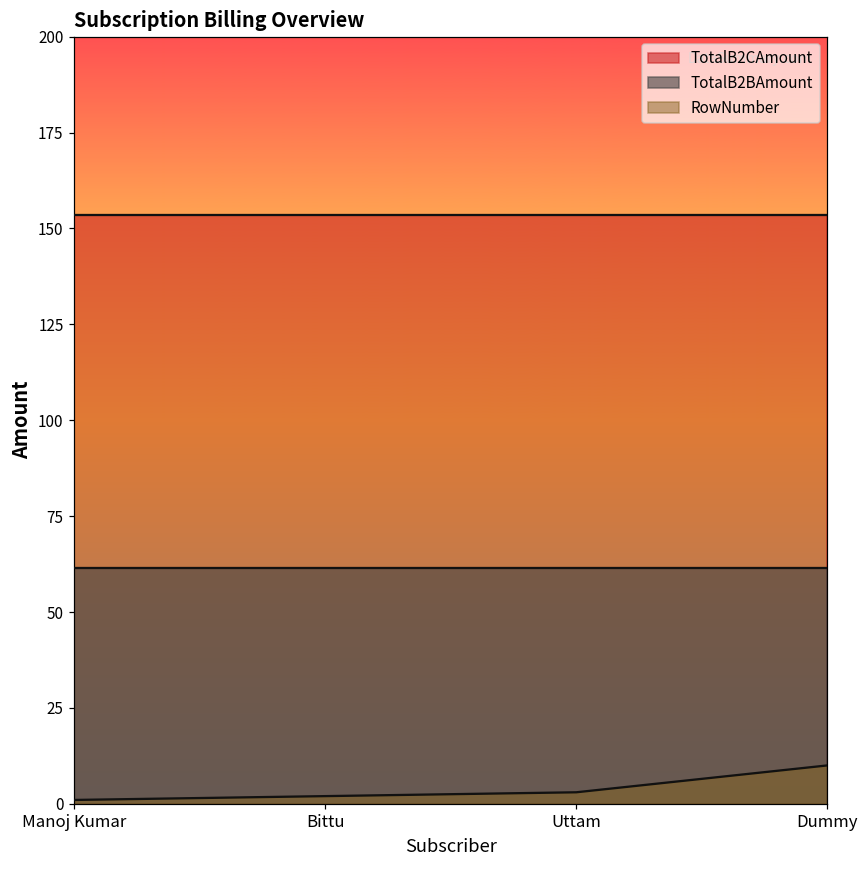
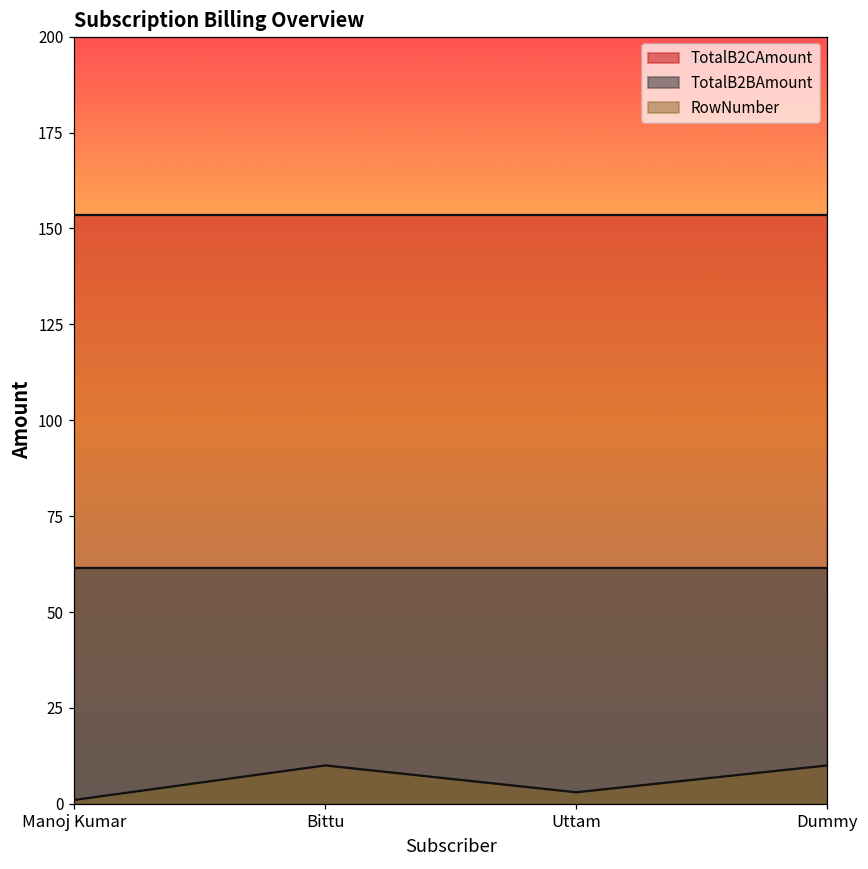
  {
    "TotalB2CAmount": {
      "Manoj Kumar": 153,
      "Bittu": 153,
      "Uttam": 153,
      "Dummy": 153
    },
    "TotalB2BAmount": {
      "Manoj Kumar": 61,
      "Bittu": 61,
      "Uttam": 61,
      "Dummy": 61
    },
    "RowNumber": {
      "Manoj Kumar": 1,
-     "Bittu": 2,
+     "Bittu": 10,
      "Uttam": 3,
      "Dummy": 10
    }
  }
